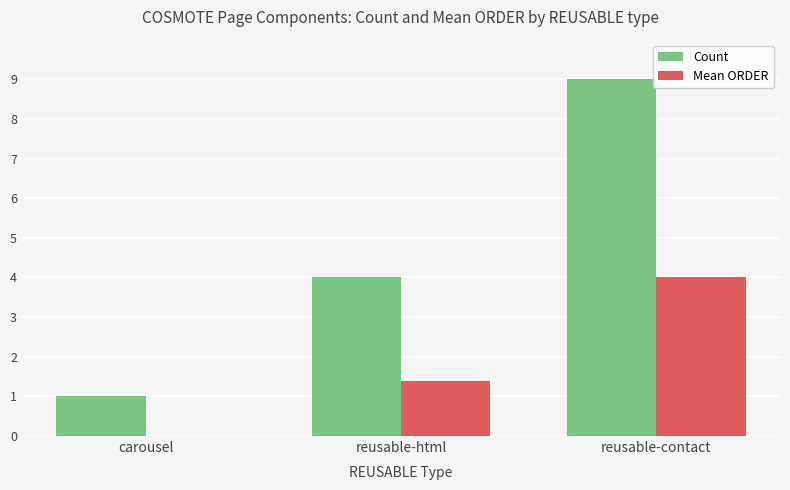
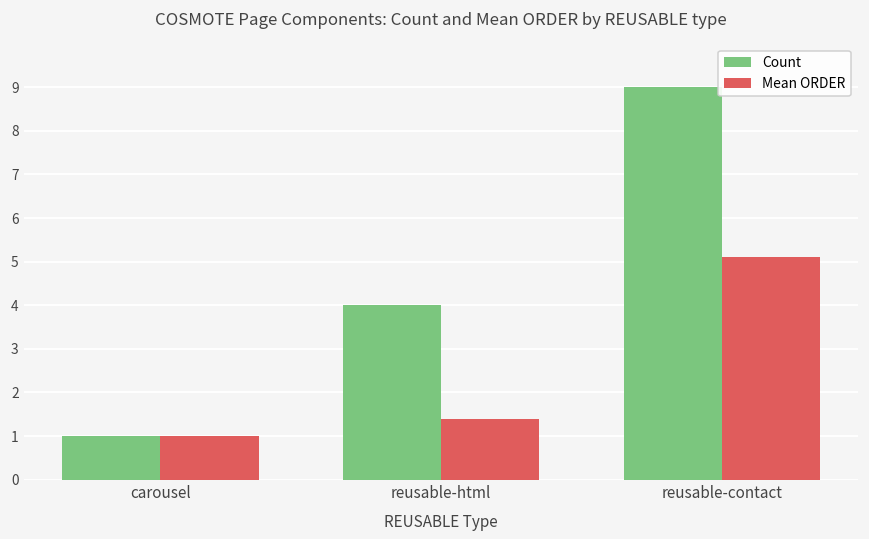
  {
    "Count": {
      "carousel": 1.0,
      "reusable-html": 4.0,
      "reusable-contact": 9.0
    },
    "Mean ORDER": {
-     "carousel": 0,
+     "carousel": 1,
      "reusable-html": 1.4,
-     "reusable-contact": 4.0
+     "reusable-contact": 5.1
    }
  }
